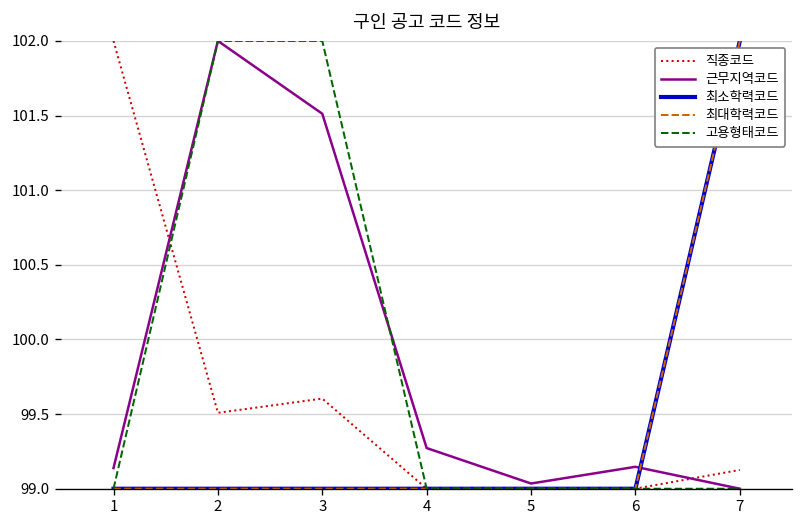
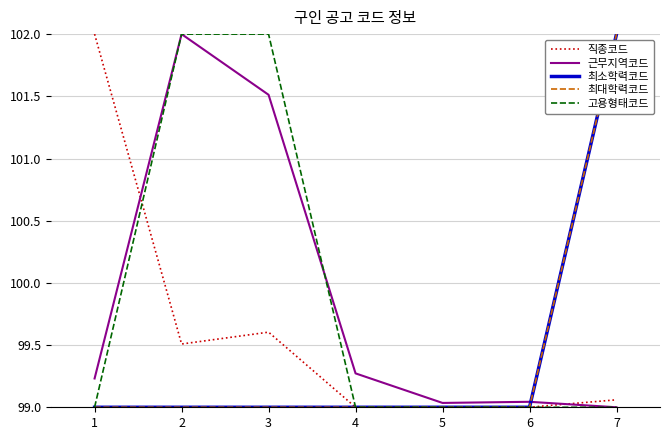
  {
    "직종코드": {
      "1": 102.00,
      "2": 99.51,
      "3": 99.60,
-     "7": 99.13
+     "7": 99.06
    },
    "근무지역코드": {
-     "1": 99.14,
+     "1": 99.23,
      "3": 101.51,
      "4": 99.27,
      "5": 99.03,
-     "6": 99.15
+     "6": 99.04
    },
    "최대학력코드": {
      "2": 99.00,
      "3": 99.00,
      "7": 102.00
    },
    "고용형태코드": {
      "3": 102.00
    }
  }
